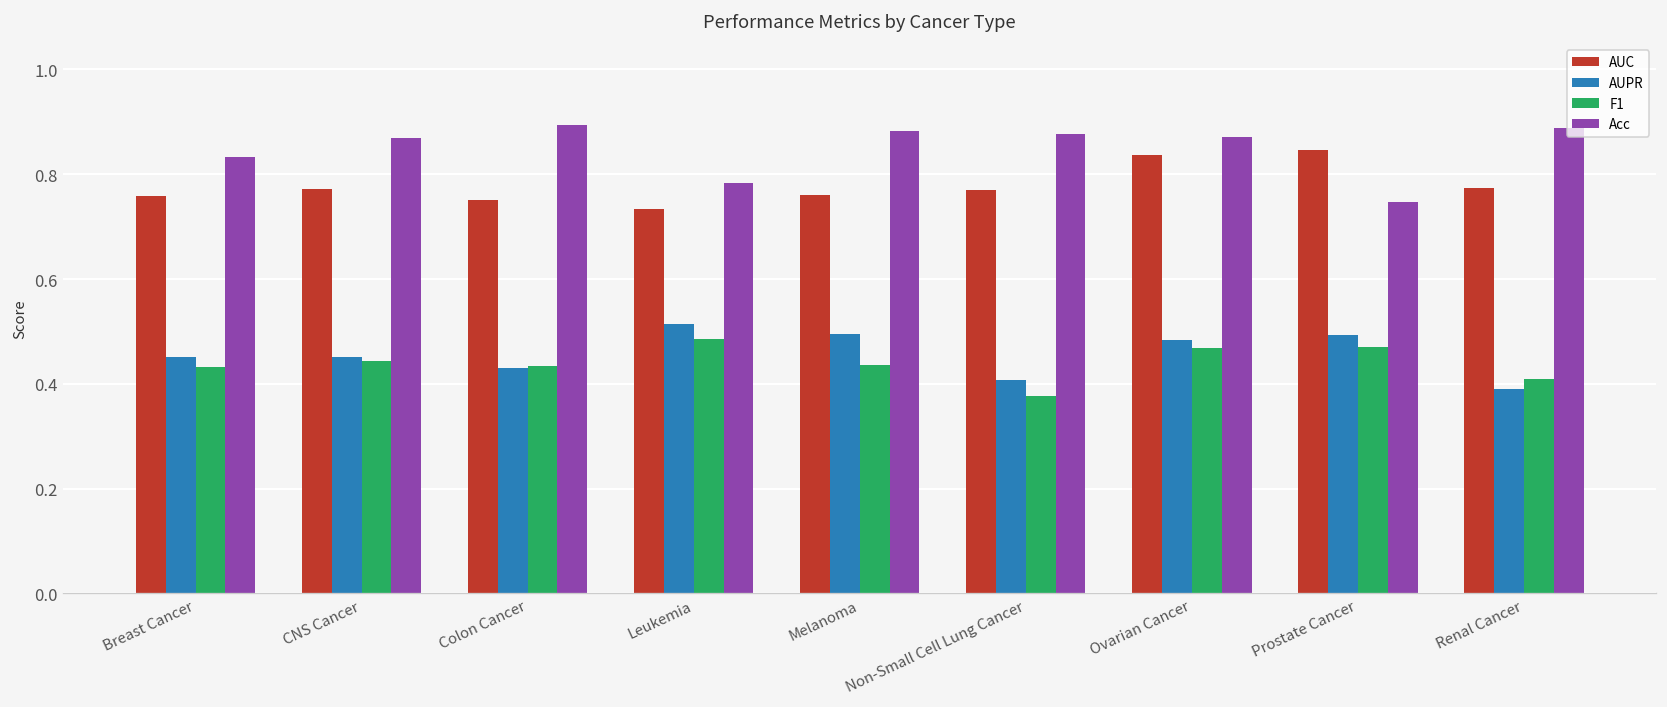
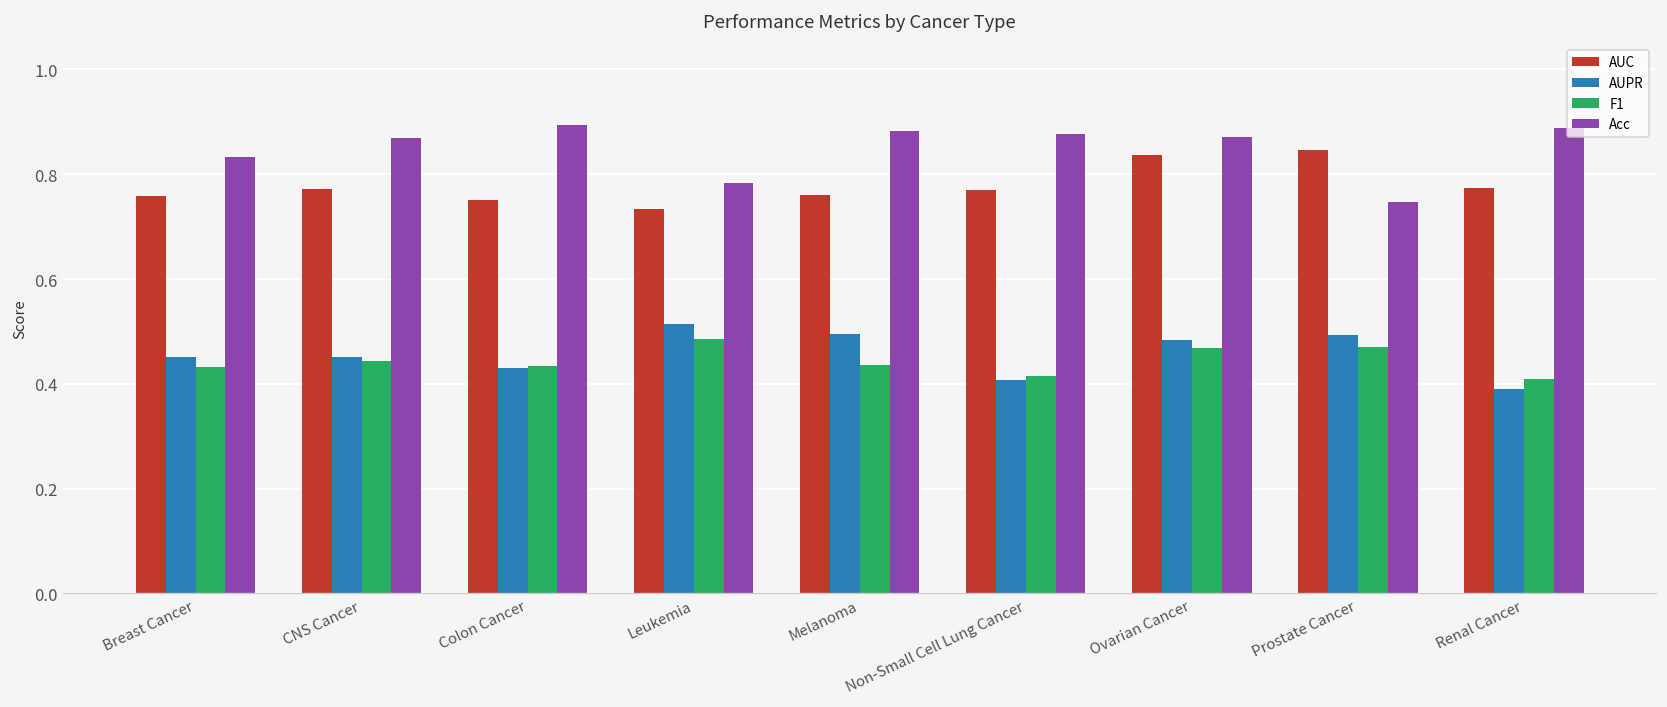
  {
    "AUC": {
      "Breast Cancer": 0.76,
      "CNS Cancer": 0.77,
      "Colon Cancer": 0.75,
      "Leukemia": 0.73,
      "Melanoma": 0.76,
      "Non-Small Cell Lung Cancer": 0.77,
      "Ovarian Cancer": 0.84,
      "Prostate Cancer": 0.85,
      "Renal Cancer": 0.77
    },
    "AUPR": {
      "Breast Cancer": 0.45,
      "CNS Cancer": 0.45,
      "Colon Cancer": 0.43,
      "Leukemia": 0.51,
      "Melanoma": 0.50,
      "Non-Small Cell Lung Cancer": 0.41,
      "Ovarian Cancer": 0.48,
      "Prostate Cancer": 0.49,
      "Renal Cancer": 0.39
    },
    "F1": {
      "Breast Cancer": 0.43,
      "CNS Cancer": 0.44,
      "Colon Cancer": 0.43,
      "Leukemia": 0.49,
      "Melanoma": 0.44,
-     "Non-Small Cell Lung Cancer": 0.38,
+     "Non-Small Cell Lung Cancer": 0.42,
      "Ovarian Cancer": 0.47,
      "Prostate Cancer": 0.47,
      "Renal Cancer": 0.41
    },
    "Acc": {
      "Breast Cancer": 0.83,
      "CNS Cancer": 0.87,
      "Colon Cancer": 0.89,
      "Leukemia": 0.78,
      "Melanoma": 0.88,
      "Non-Small Cell Lung Cancer": 0.88,
      "Ovarian Cancer": 0.87,
      "Prostate Cancer": 0.75
    }
  }
